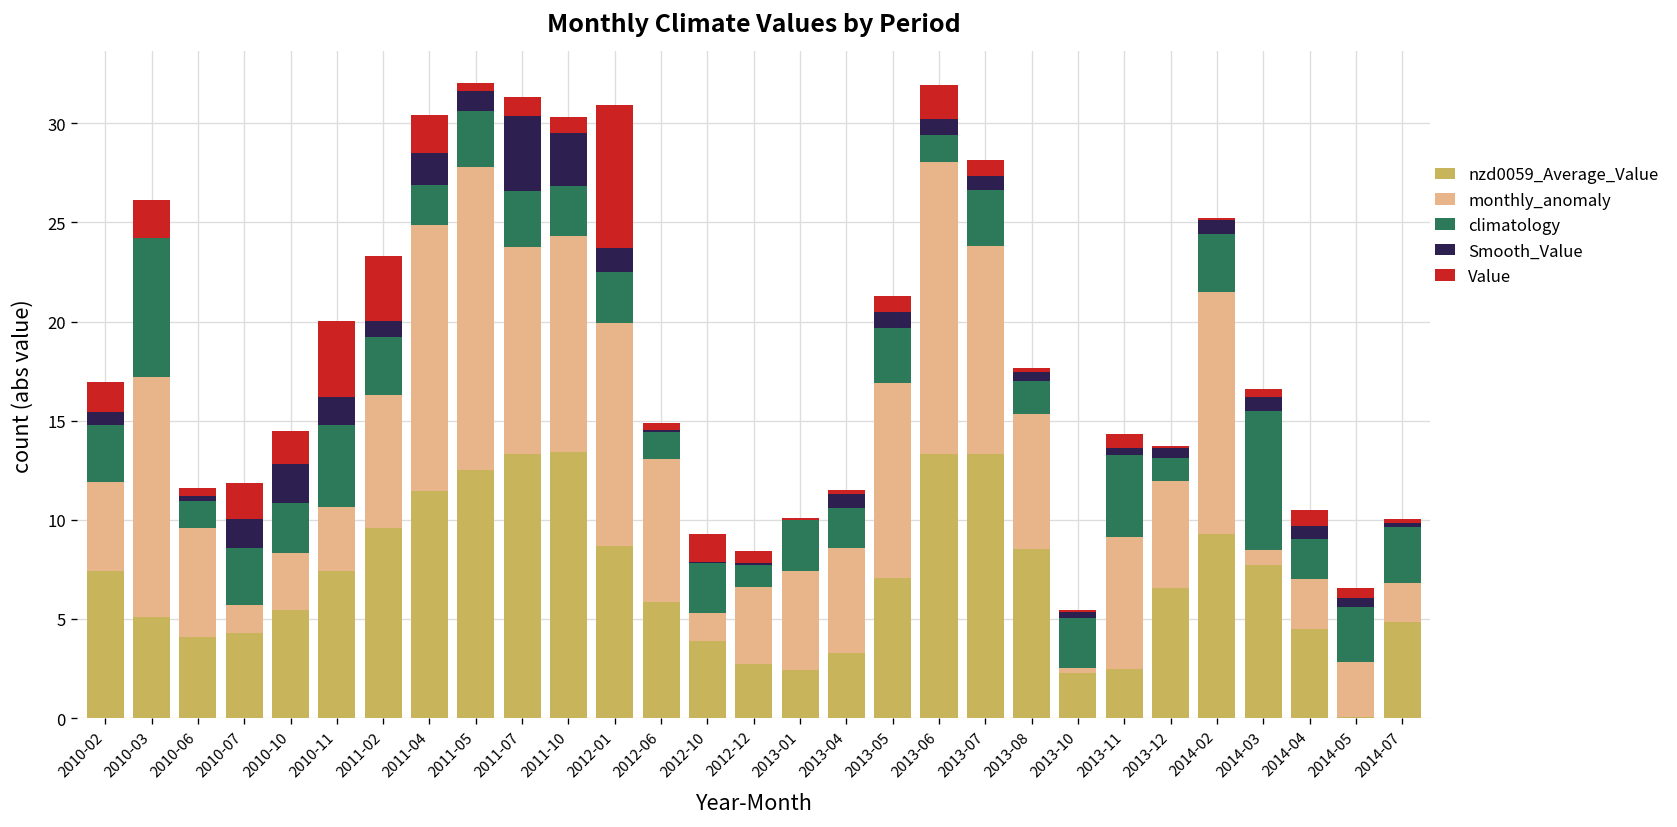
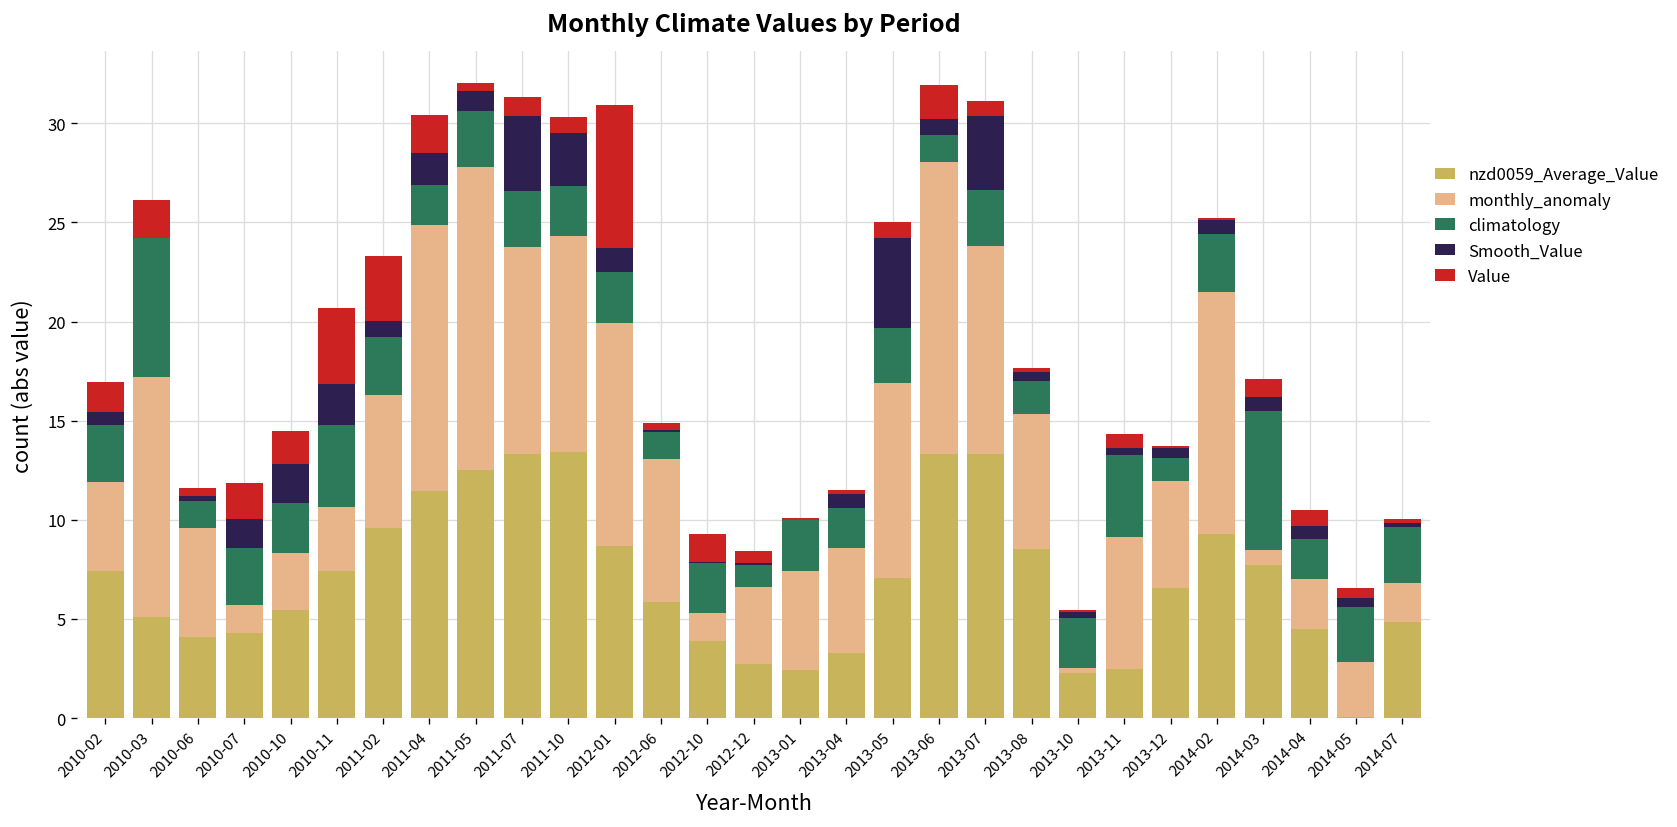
  {
    "climatology": {
      "2010-02": 2.9,
      "2010-03": 7.0,
      "2010-06": 1.4,
      "2010-07": 2.8,
      "2010-10": 2.5,
      "2010-11": 4.1,
      "2011-02": 2.9,
      "2011-04": 2.0,
      "2011-05": 2.8,
      "2011-07": 2.8,
      "2011-10": 2.5,
      "2012-01": 2.6,
      "2012-06": 1.4,
      "2012-10": 2.5,
      "2012-12": 1.1,
      "2013-01": 2.6,
      "2013-04": 2.0,
      "2013-05": 2.8,
      "2013-06": 1.4,
      "2013-07": 2.8,
      "2013-08": 1.7,
      "2013-10": 2.5,
      "2013-11": 4.1,
      "2013-12": 1.1,
      "2014-02": 2.9,
      "2014-03": 7.0,
      "2014-04": 2.0,
      "2014-05": 2.8,
      "2014-07": 2.8
    },
    "Smooth_Value": {
      "2010-02": 0.6,
      "2010-06": 0.3,
      "2010-07": 1.5,
      "2010-10": 1.9,
-     "2010-11": 1.4,
+     "2010-11": 2.1,
      "2011-02": 0.8,
      "2011-04": 1.6,
      "2011-05": 1.0,
      "2011-07": 3.7,
      "2011-10": 2.7,
      "2012-01": 1.2,
      "2013-04": 0.7,
-     "2013-05": 0.8,
+     "2013-05": 4.6,
      "2013-06": 0.8,
-     "2013-07": 0.7,
+     "2013-07": 3.7,
      "2013-08": 0.5,
      "2013-10": 0.3,
      "2013-11": 0.4,
      "2013-12": 0.5,
      "2014-02": 0.7,
      "2014-03": 0.7,
      "2014-04": 0.6,
      "2014-05": 0.4,
      "2014-07": 0.2
    },
    "Value": {
      "2010-02": 1.5,
      "2010-03": 1.9,
      "2010-06": 0.4,
      "2010-07": 1.8,
      "2010-10": 1.7,
      "2010-11": 3.8,
      "2011-02": 3.3,
      "2011-04": 1.9,
      "2011-05": 0.4,
      "2011-07": 1.0,
      "2011-10": 0.8,
      "2012-01": 7.2,
      "2012-06": 0.4,
      "2012-10": 1.4,
      "2012-12": 0.6,
      "2013-04": 0.2,
      "2013-05": 0.8,
      "2013-06": 1.7,
      "2013-07": 0.8,
      "2013-08": 0.2,
      "2013-11": 0.7,
-     "2014-03": 0.4,
+     "2014-03": 0.9,
      "2014-04": 0.8,
      "2014-05": 0.5,
      "2014-07": 0.2
    }
  }
